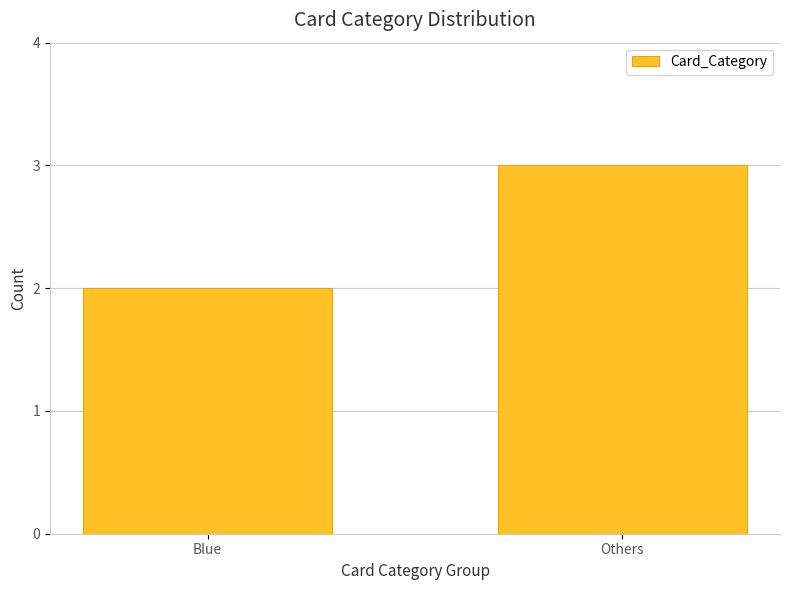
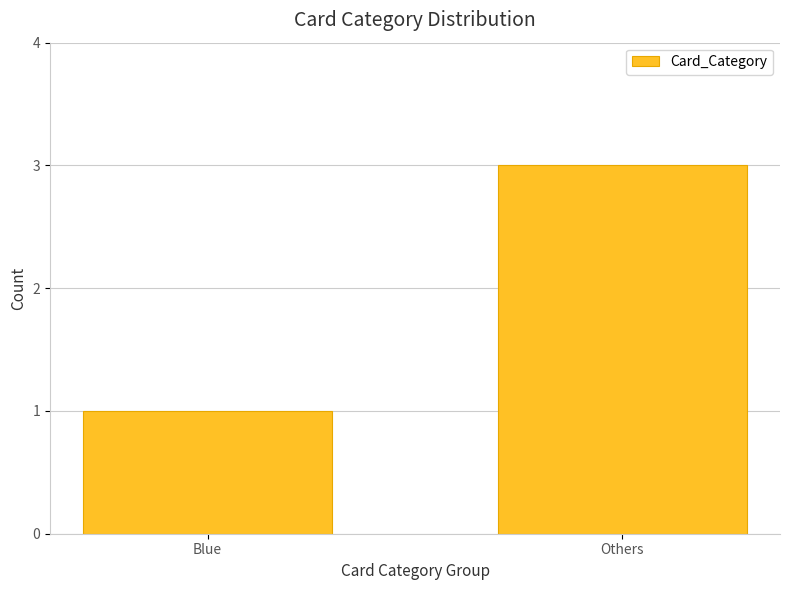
  {
-   "Blue": 2,
+   "Blue": 1,
    "Others": 3
  }
